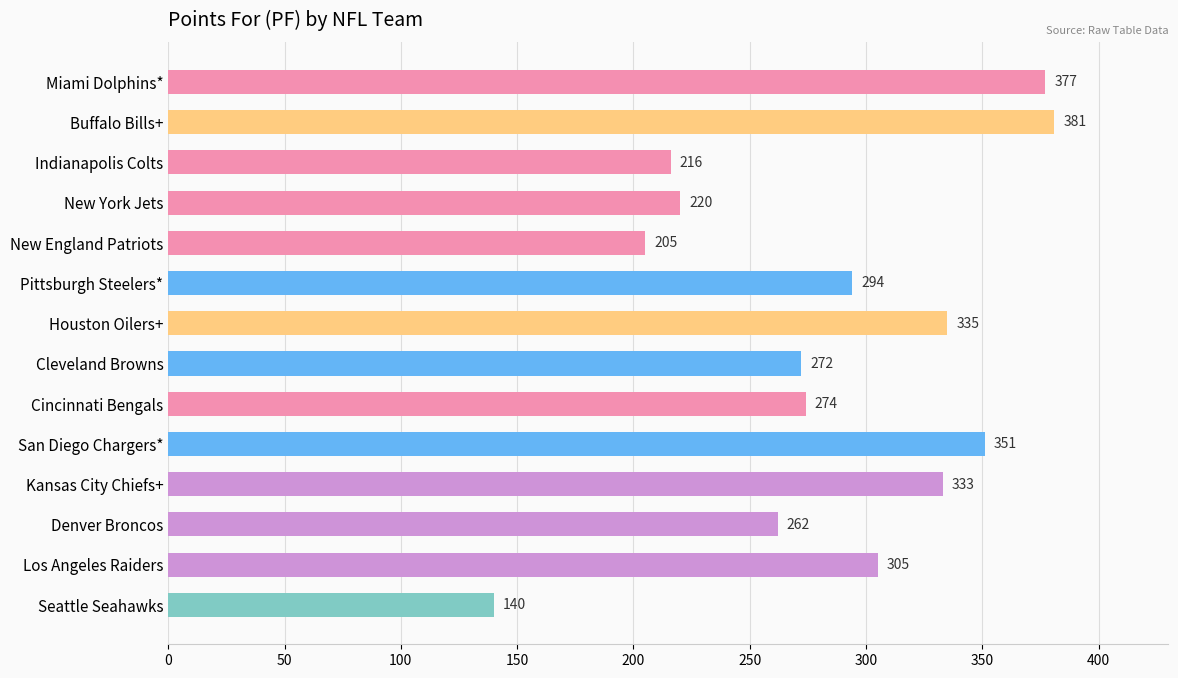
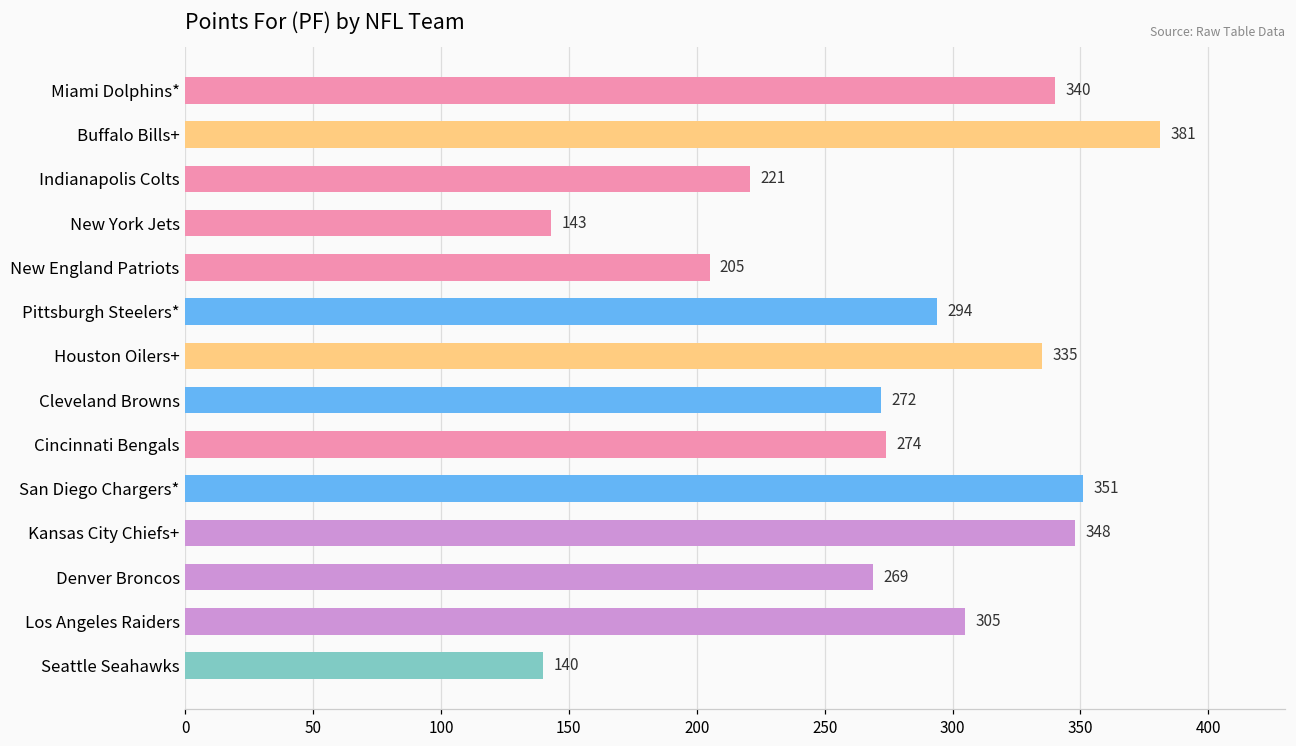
  {
-   "Miami Dolphins*": 377,
+   "Miami Dolphins*": 340,
    "Buffalo Bills+": 381,
-   "Indianapolis Colts": 216,
-   "New York Jets": 220,
+   "Indianapolis Colts": 221,
+   "New York Jets": 143,
    "New England Patriots": 205,
    "Pittsburgh Steelers*": 294,
    "Houston Oilers+": 335,
    "Cleveland Browns": 272,
    "Cincinnati Bengals": 274,
    "San Diego Chargers*": 351,
-   "Kansas City Chiefs+": 333,
-   "Denver Broncos": 262,
+   "Kansas City Chiefs+": 348,
+   "Denver Broncos": 269,
    "Los Angeles Raiders": 305,
    "Seattle Seahawks": 140
  }
